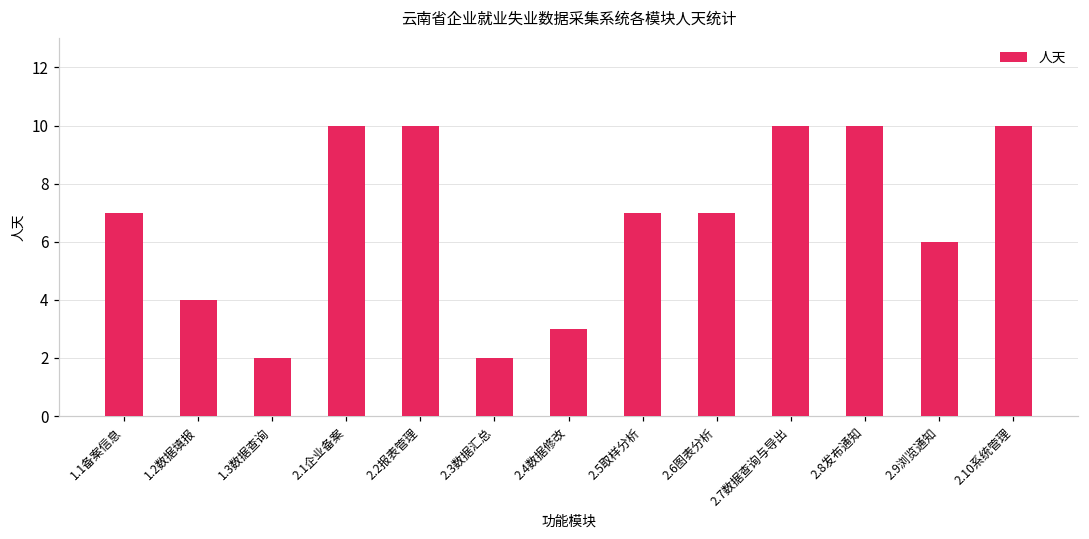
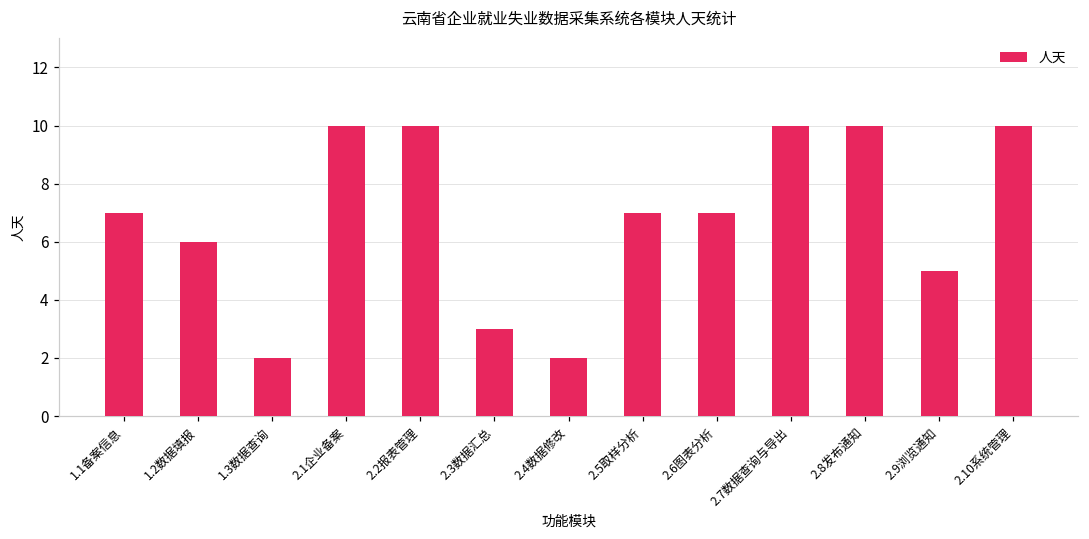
  {
    "1.1备案信息": 7,
-   "1.2数据填报": 4,
+   "1.2数据填报": 6,
    "1.3数据查询": 2,
    "2.1企业备案": 10,
    "2.2报表管理": 10,
-   "2.3数据汇总": 2,
-   "2.4数据修改": 3,
+   "2.3数据汇总": 3,
+   "2.4数据修改": 2,
    "2.5取样分析": 7,
    "2.6图表分析": 7,
    "2.7数据查询与导出": 10,
    "2.8发布通知": 10,
-   "2.9浏览通知": 6,
+   "2.9浏览通知": 5,
    "2.10系统管理": 10
  }
